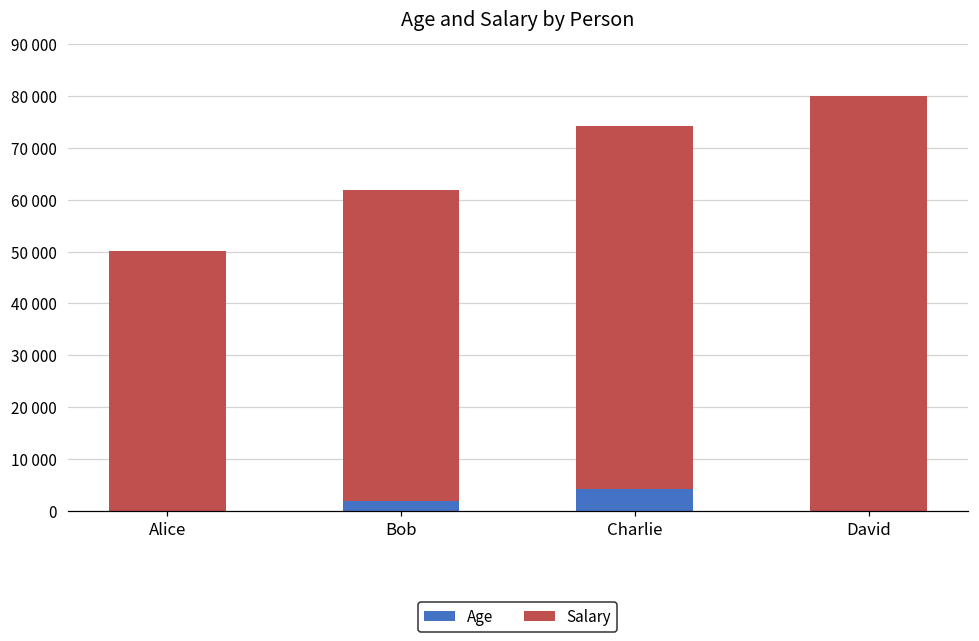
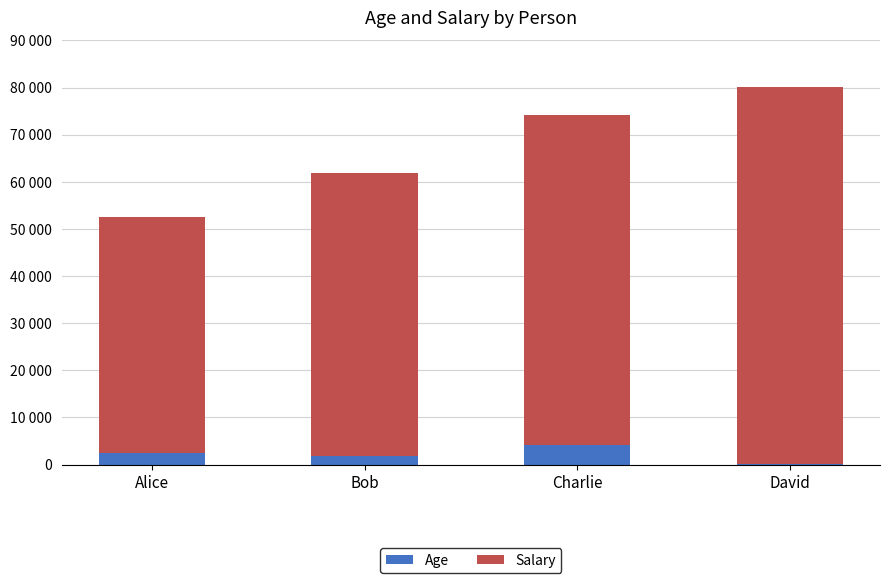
  {
    "Age": {
-     "Alice": 0,
+     "Alice": 3000,
      "Bob": 2000,
      "Charlie": 4000
    },
    "Salary": {
      "Alice": 50000,
      "Bob": 60000,
      "Charlie": 70000,
      "David": 80000
    }
  }
